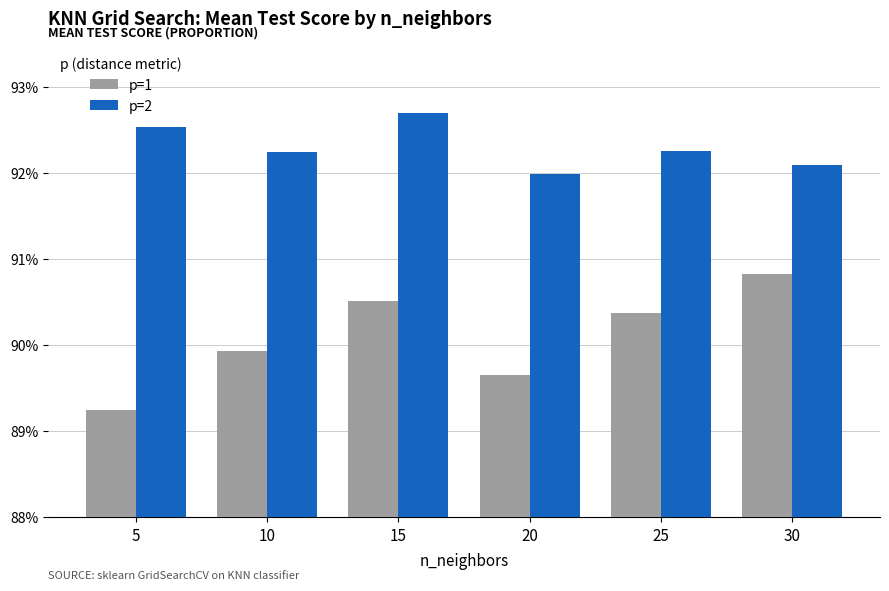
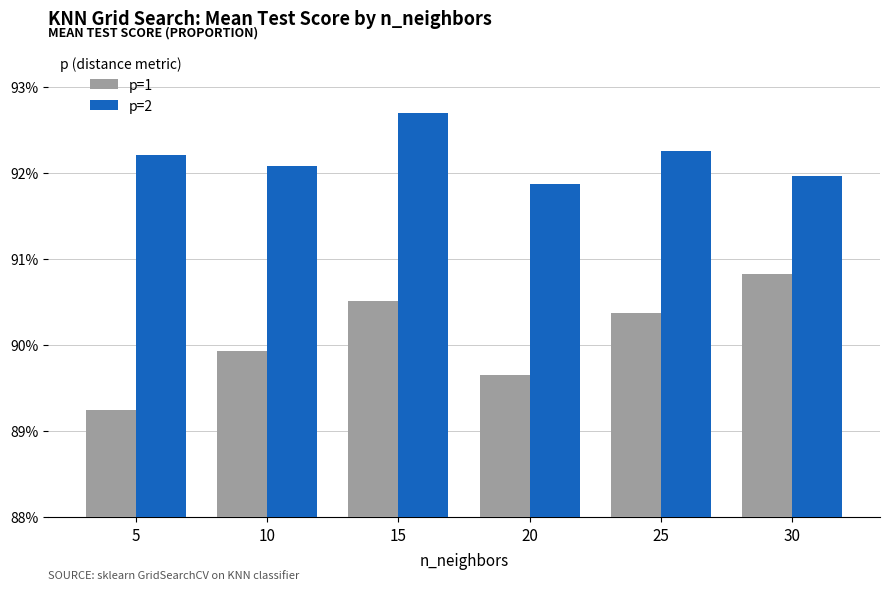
  {
    "p=1": {
      "5": "89.2%",
      "10": "89.9%",
      "15": "90.5%",
      "20": "89.7%",
      "25": "90.4%",
      "30": "90.8%"
    },
    "p=2": {
-     "5": "92.5%",
-     "10": "92.2%",
+     "5": "92.2%",
+     "10": "92.1%",
      "15": "92.7%",
-     "20": "92.0%",
+     "20": "91.9%",
      "25": "92.3%",
-     "30": "92.1%"
+     "30": "92.0%"
    }
  }
